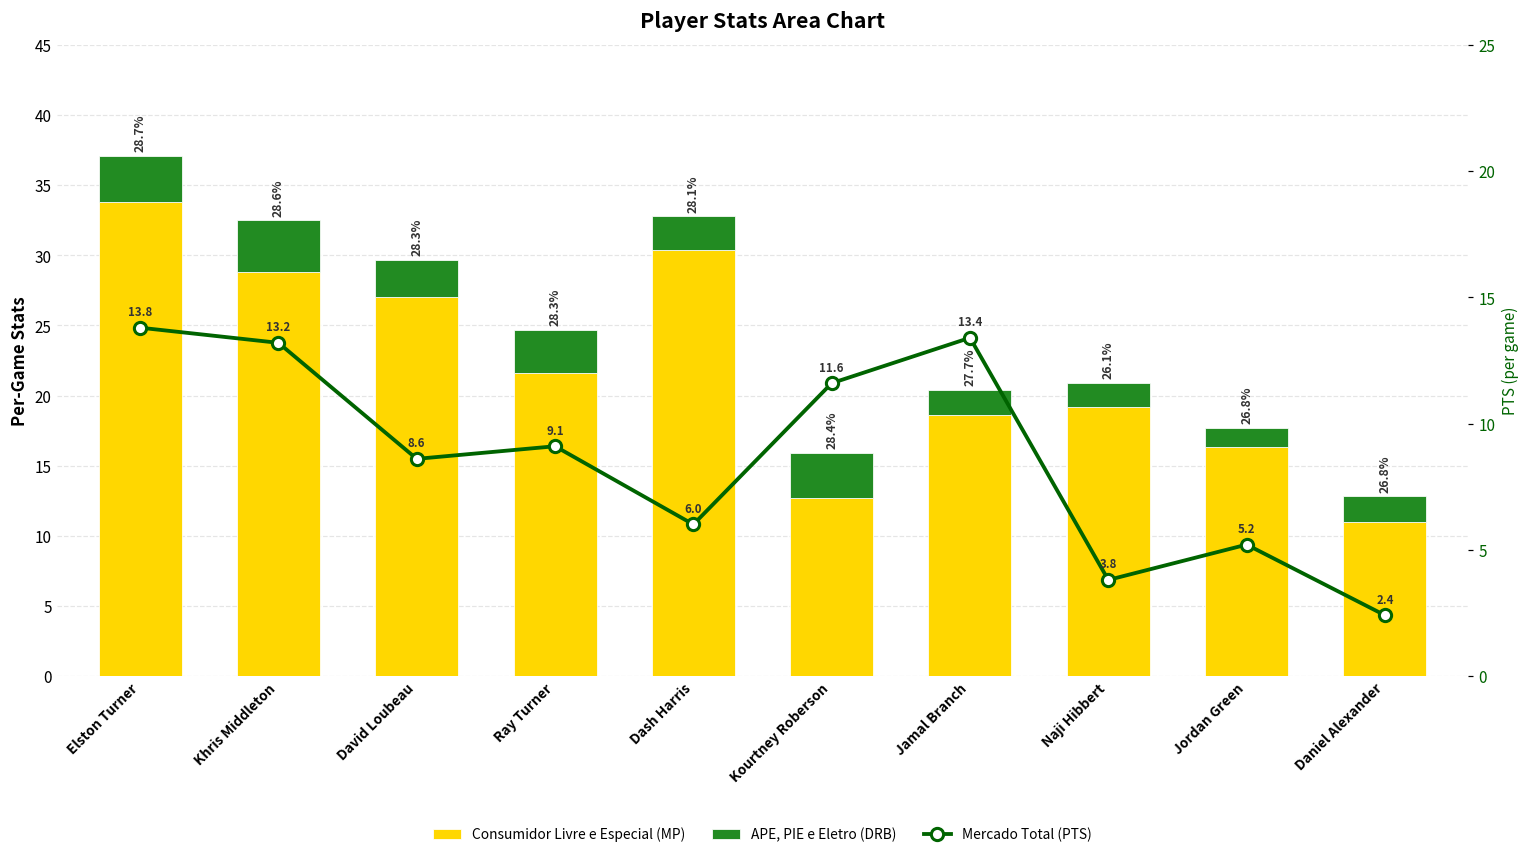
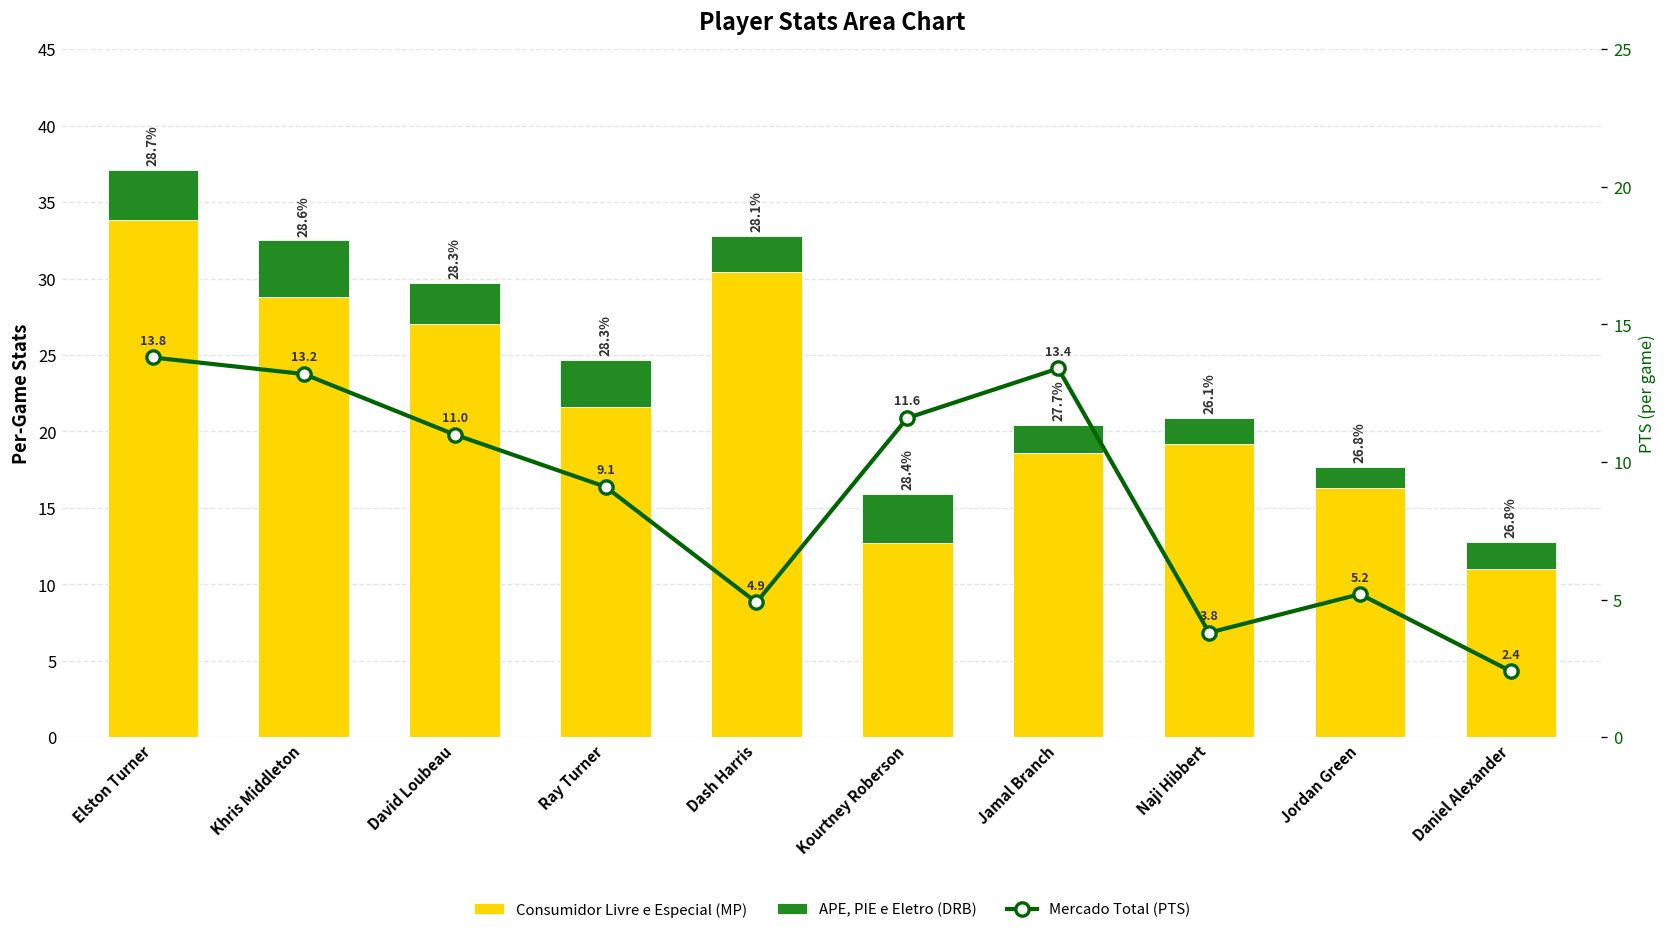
  {
    "Mercado Total (PTS)": {
      "Elston Turner": 13.8,
      "Khris Middleton": 13.2,
-     "David Loubeau": 8.6,
+     "David Loubeau": 11.0,
      "Ray Turner": 9.1,
-     "Dash Harris": 6.0,
+     "Dash Harris": 4.9,
      "Kourtney Roberson": 11.6,
      "Jamal Branch": 13.4,
      "Naji Hibbert": 3.8,
      "Jordan Green": 5.2,
      "Daniel Alexander": 2.4
    }
  }
